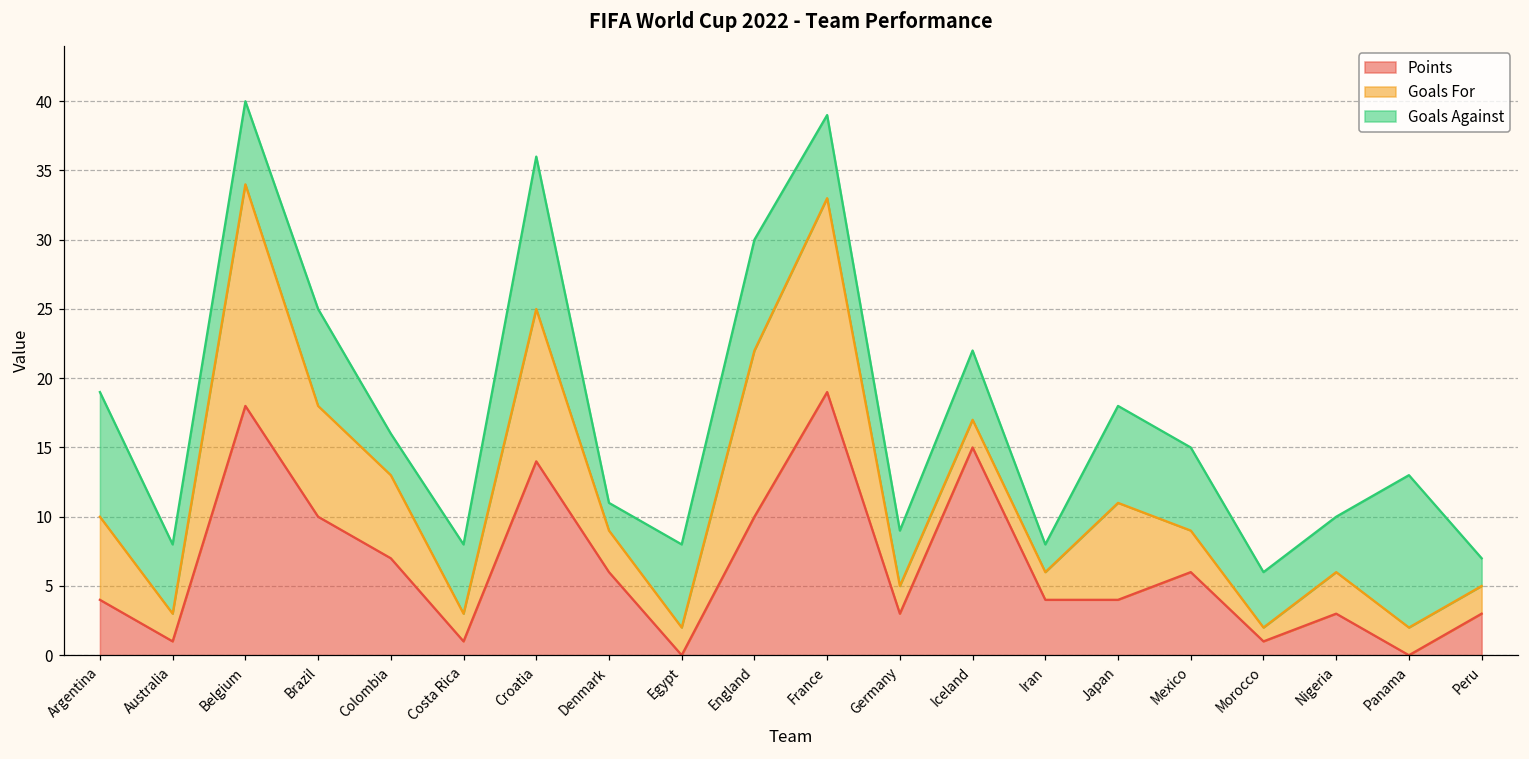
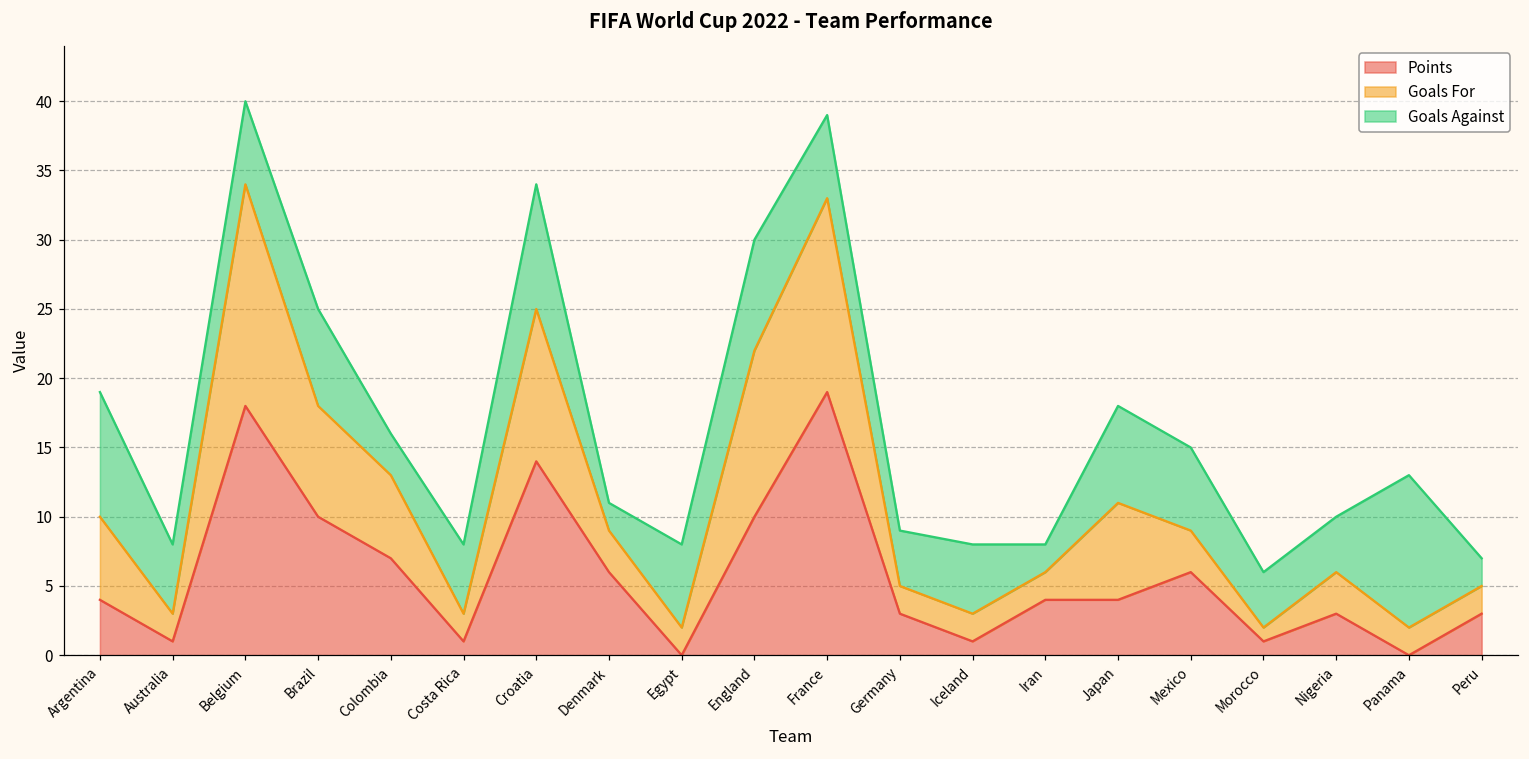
  {
    "Points": {
      "Argentina": 4,
      "Australia": 1,
      "Belgium": 18,
      "Brazil": 10,
      "Colombia": 7,
      "Costa Rica": 1,
      "Croatia": 14,
      "Denmark": 6,
      "Egypt": 0,
      "England": 10,
      "France": 19,
      "Germany": 3,
-     "Iceland": 15,
+     "Iceland": 1,
      "Iran": 4,
      "Japan": 4,
      "Mexico": 6,
      "Morocco": 1,
      "Nigeria": 3,
      "Panama": 0,
      "Peru": 3
    },
    "Goals For": {
      "Argentina": 6,
      "Australia": 2,
      "Belgium": 16,
      "Brazil": 8,
      "Colombia": 6,
      "Costa Rica": 2,
      "Croatia": 11,
      "Denmark": 3,
      "Egypt": 2,
      "England": 12,
      "France": 14,
      "Germany": 2,
      "Iceland": 2,
      "Iran": 2,
      "Japan": 7,
      "Mexico": 3,
      "Morocco": 1,
      "Nigeria": 3,
      "Panama": 2,
      "Peru": 2
    },
    "Goals Against": {
      "Argentina": 9,
      "Australia": 5,
      "Belgium": 6,
      "Brazil": 7,
      "Colombia": 3,
      "Costa Rica": 5,
-     "Croatia": 11,
+     "Croatia": 9,
      "Denmark": 2,
      "Egypt": 6,
      "England": 8,
      "France": 6,
      "Germany": 4,
      "Iceland": 5,
      "Iran": 2,
      "Japan": 7,
      "Mexico": 6,
      "Morocco": 4,
      "Nigeria": 4,
      "Panama": 11,
      "Peru": 2
    }
  }
